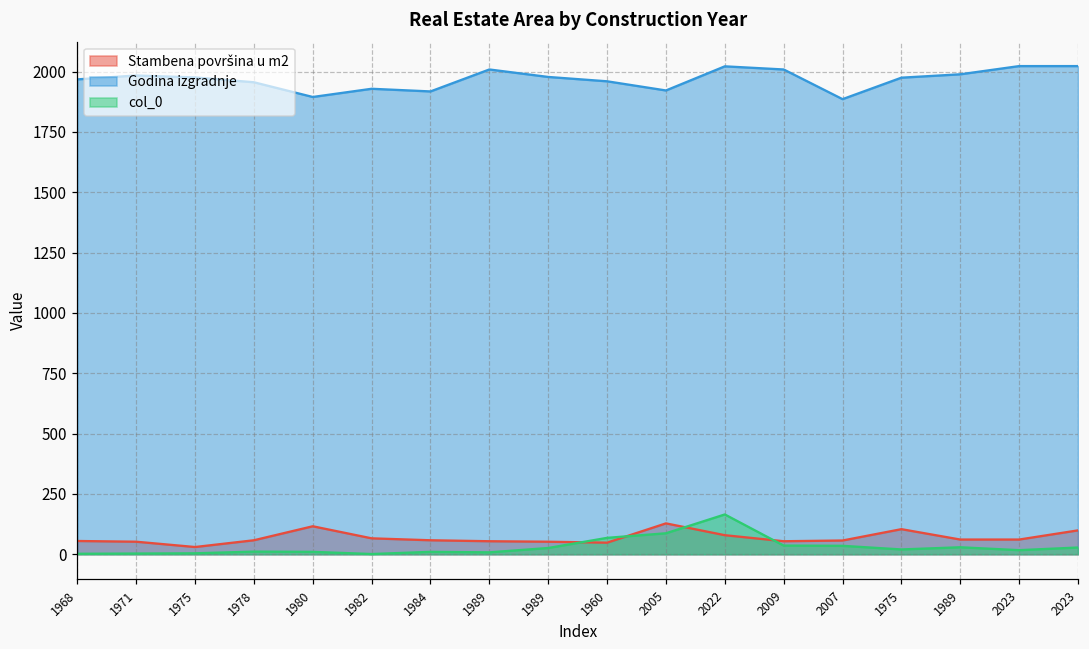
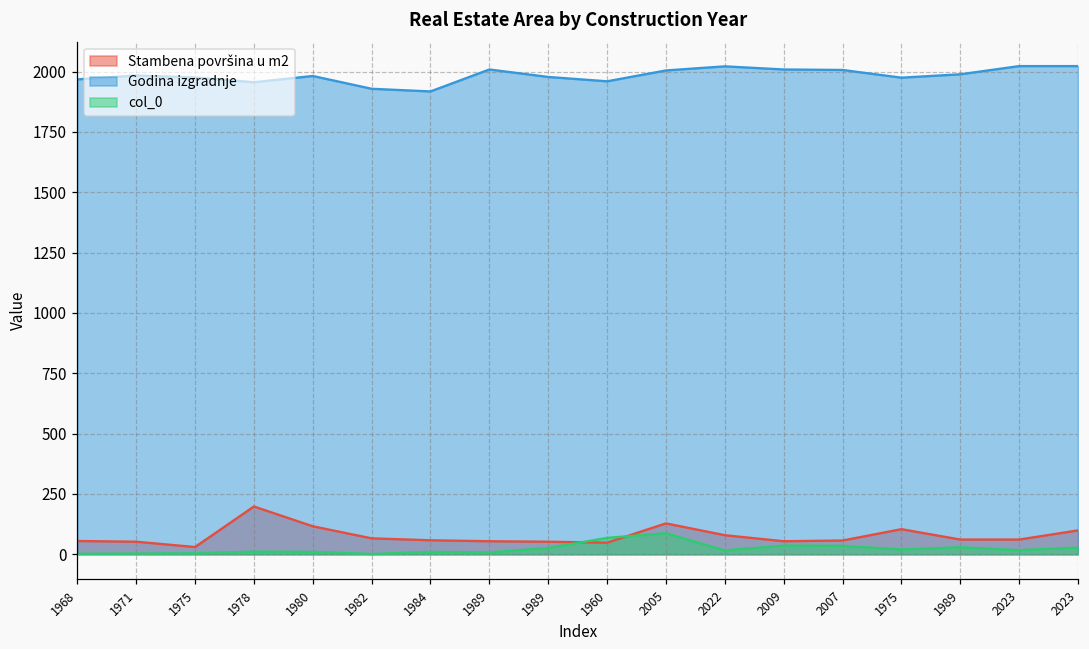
  {
    "Stambena površina u m2": {
      "1968": 60,
      "1971": 50,
-     "1978": 60,
+     "1978": 200,
      "1980": 120,
      "1982": 70,
      "1984": 60,
      "1960": 50,
      "2005": 130,
      "2022": 80,
      "2009": 50,
      "2007": 60
    },
    "Godina izgradnje": {
      "1968": 1970,
-     "1980": 1900,
+     "1980": 1980,
      "1982": 1930,
      "1984": 1920,
      "1960": 1960,
-     "2005": 1920,
+     "2005": 2010,
      "2022": 2020,
      "2009": 2010,
-     "2007": 1890
+     "2007": 2010
    },
    "col_0": {
      "1968": 0,
      "1971": 0,
      "1978": 10,
      "1980": 10,
      "1982": 0,
      "1984": 10,
      "1960": 70,
      "2005": 90,
-     "2022": 170,
+     "2022": 20,
      "2009": 40,
      "2007": 40
    }
  }
